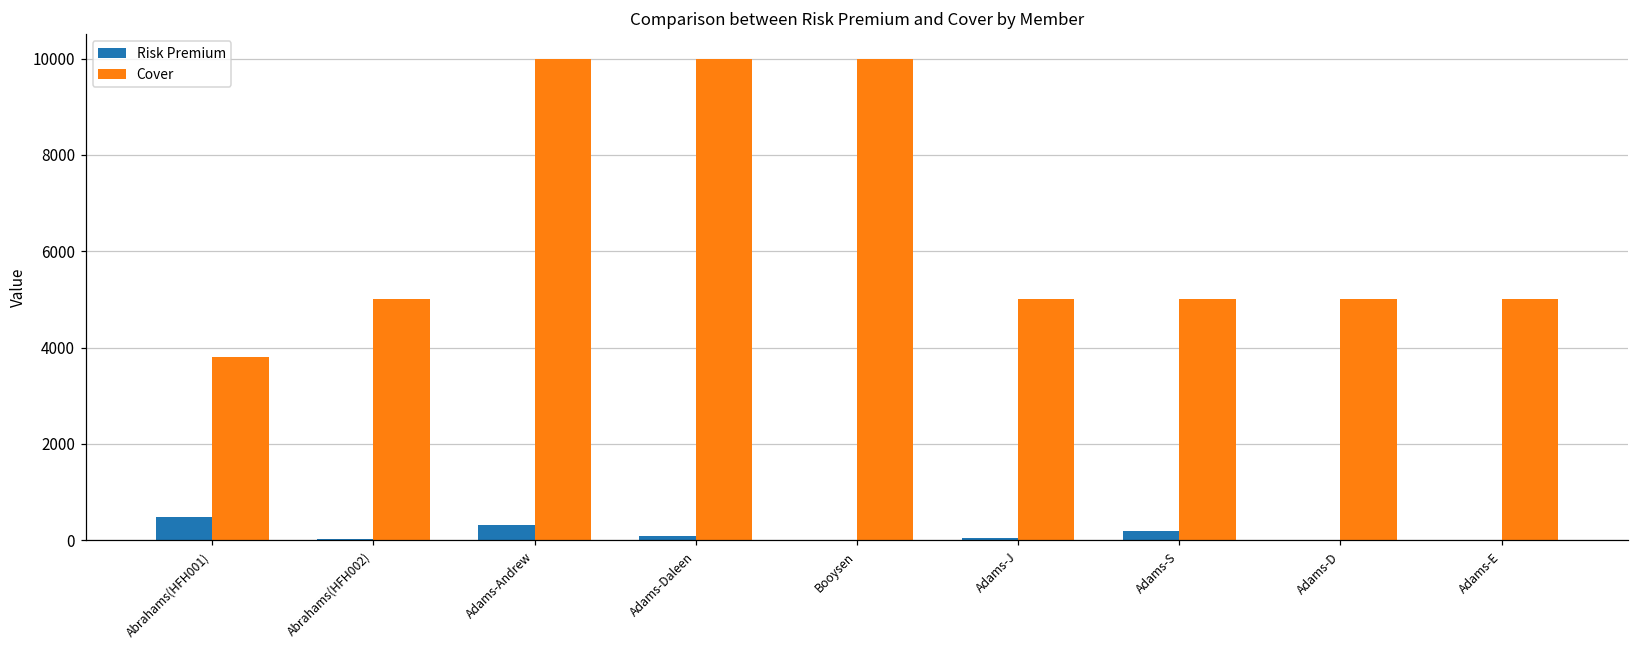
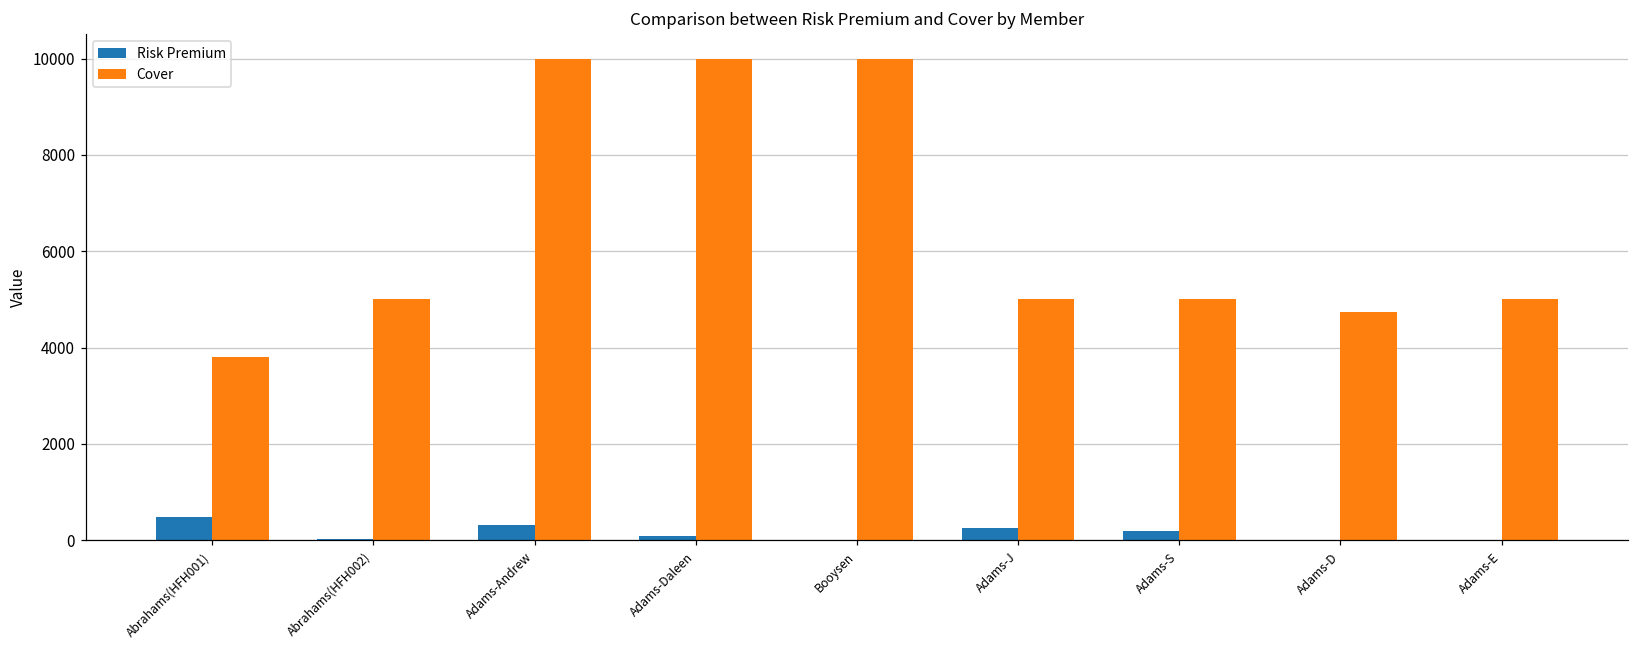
  {
    "Risk Premium": {
      "Abrahams(HFH001)": 500,
      "Adams-Andrew": 300,
      "Adams-Daleen": 100,
      "Booysen": 0,
-     "Adams-J": 0,
+     "Adams-J": 200,
      "Adams-S": 200,
      "Adams-D": 0,
      "Adams-E": 0
    },
    "Cover": {
      "Abrahams(HFH001)": 3800,
      "Abrahams(HFH002)": 5000,
      "Adams-Andrew": 10000,
      "Adams-Daleen": 10000,
      "Booysen": 10000,
      "Adams-J": 5000,
      "Adams-S": 5000,
-     "Adams-D": 5000,
+     "Adams-D": 4700,
      "Adams-E": 5000
    }
  }
